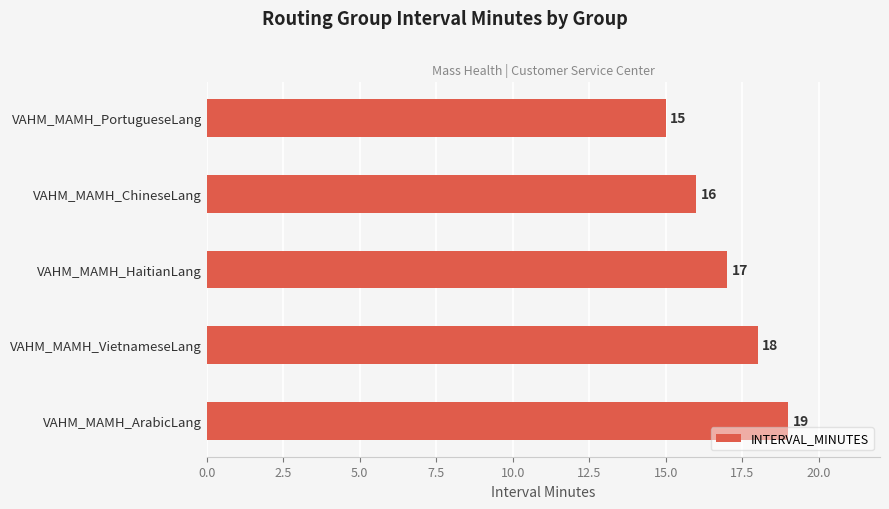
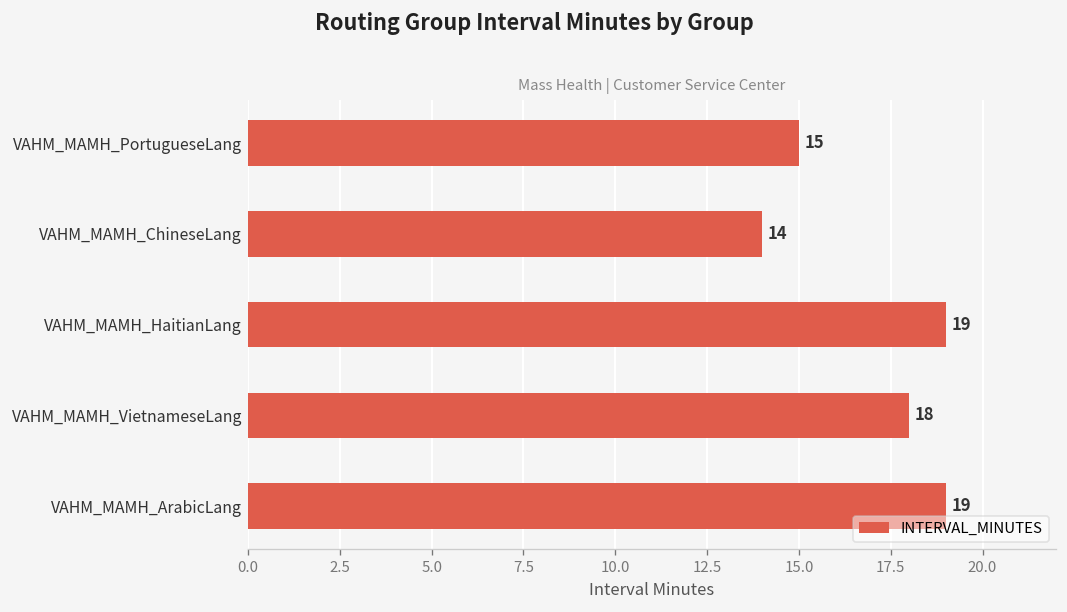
  {
    "VAHM_MAMH_PortugueseLang": 15,
-   "VAHM_MAMH_ChineseLang": 16,
-   "VAHM_MAMH_HaitianLang": 17,
+   "VAHM_MAMH_ChineseLang": 14,
+   "VAHM_MAMH_HaitianLang": 19,
    "VAHM_MAMH_VietnameseLang": 18
  }
